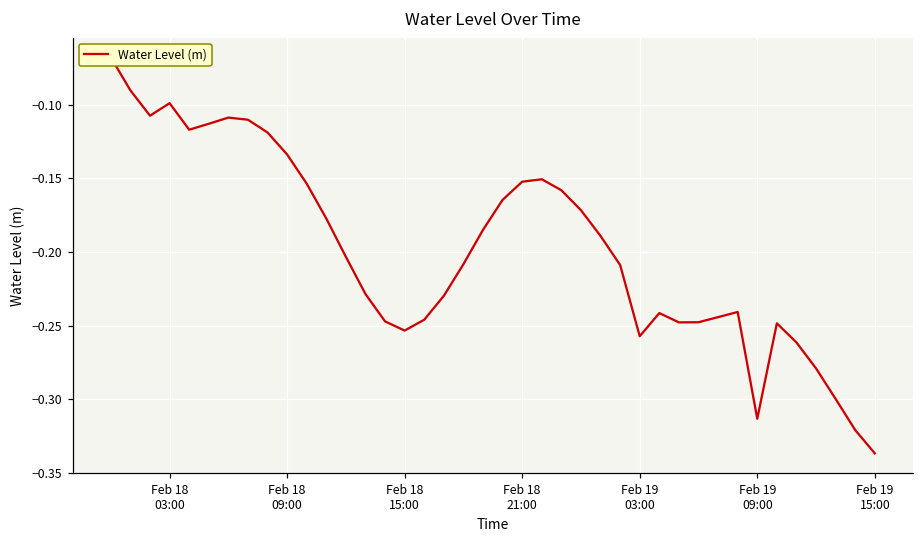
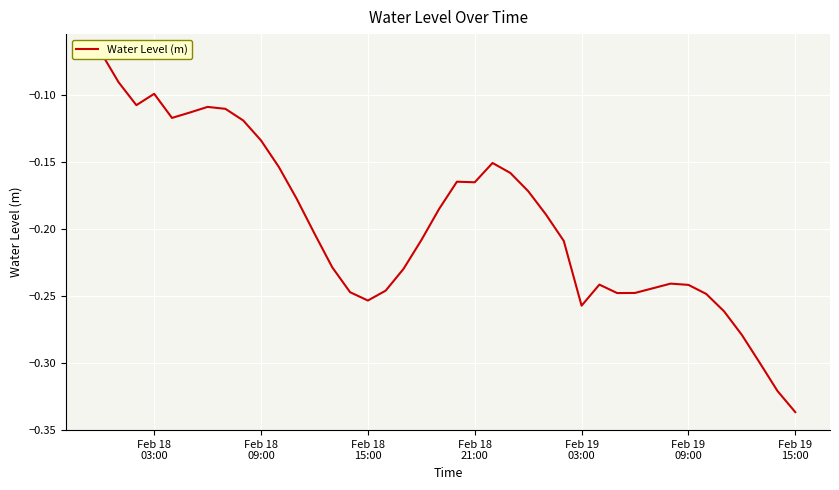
  {
    "Feb 18 03:00": -0.099,
    "Feb 18 09:00": -0.134,
    "Feb 18 15:00": -0.253,
-   "Feb 18 21:00": -0.152,
+   "Feb 18 21:00": -0.165,
    "Feb 19 03:00": -0.257,
-   "Feb 19 09:00": -0.313,
+   "Feb 19 09:00": -0.242,
    "Feb 19 15:00": -0.337
  }
